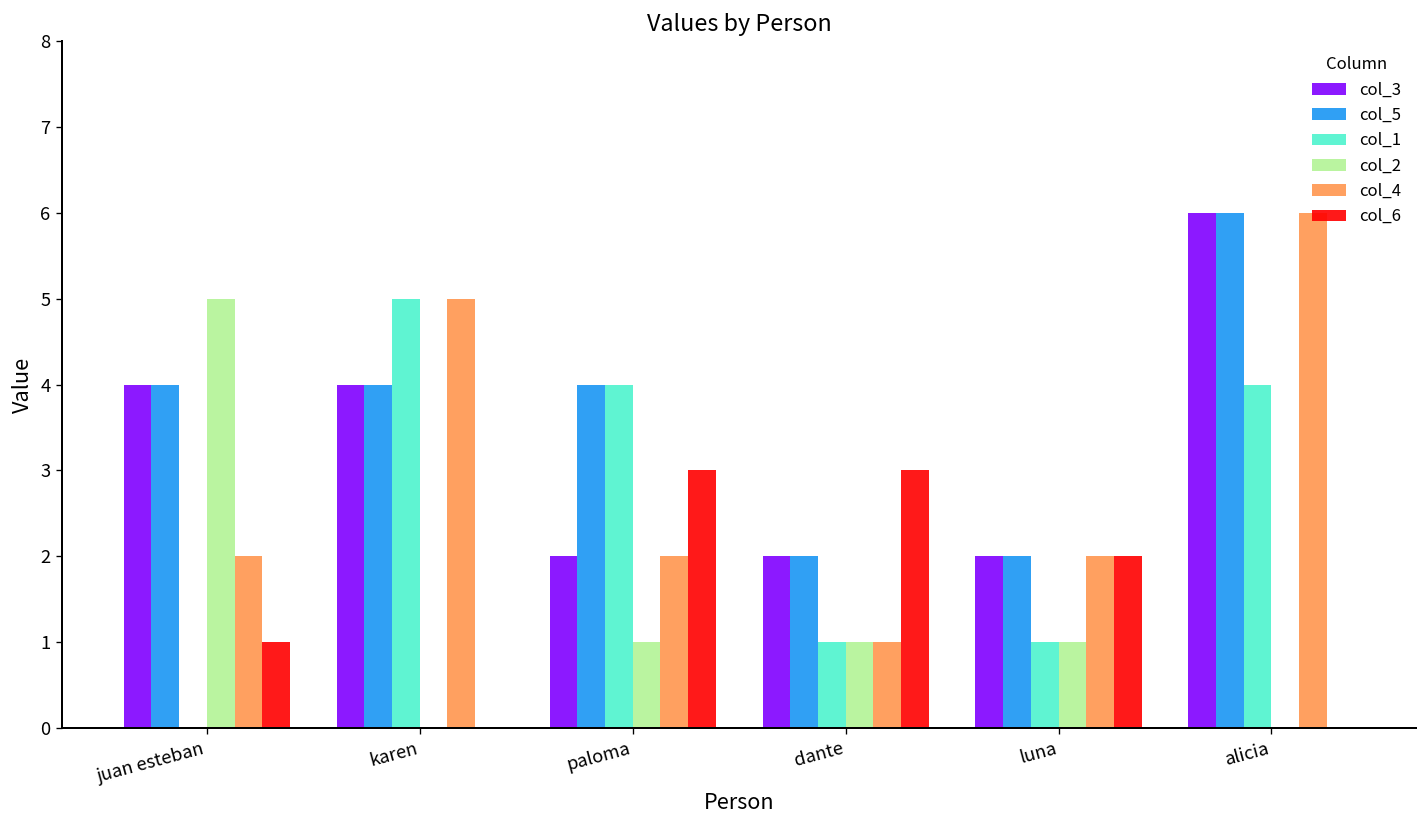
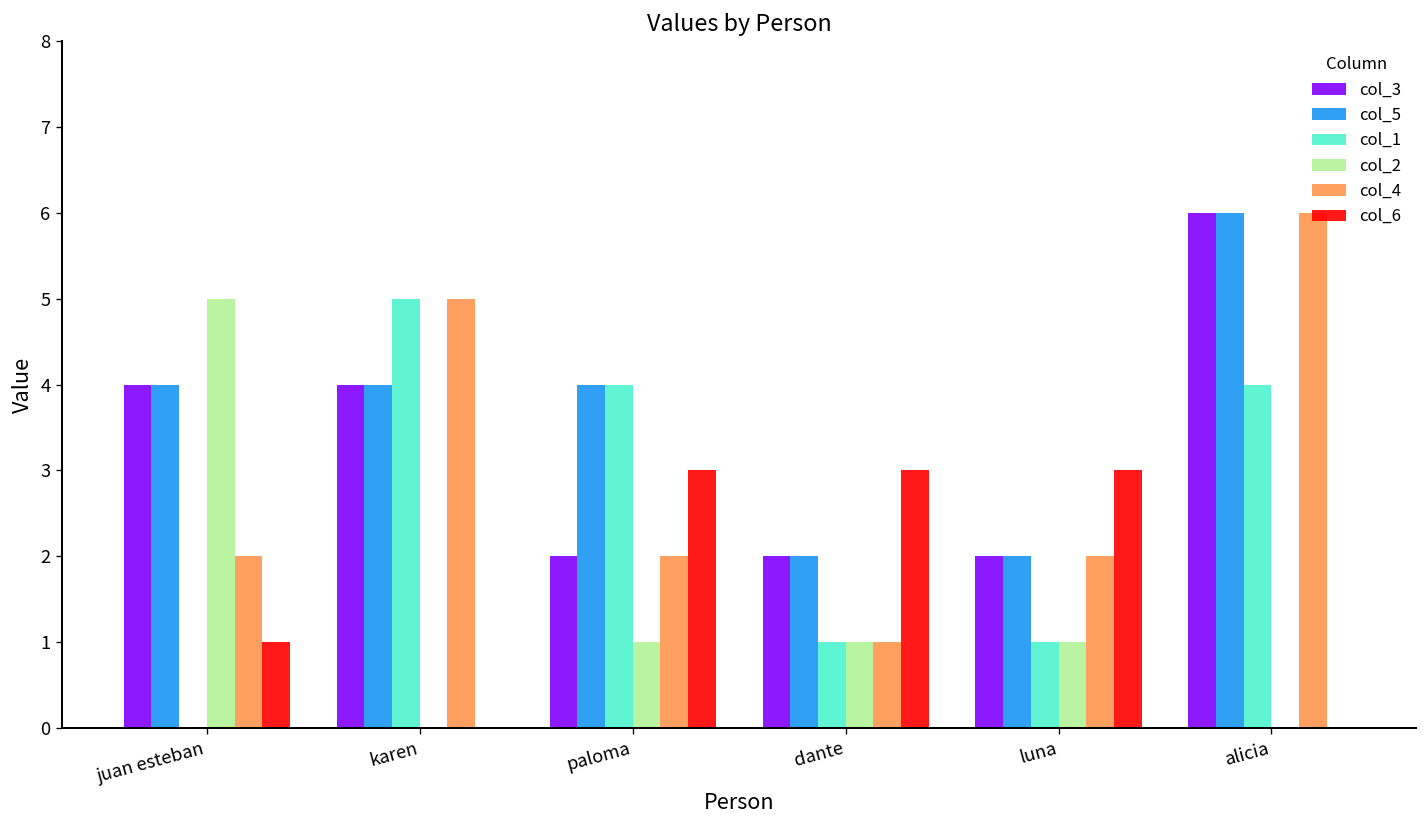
  {
    "col_3": {
      "juan esteban": 4,
      "karen": 4,
      "paloma": 2,
      "dante": 2,
      "luna": 2,
      "alicia": 6
    },
    "col_5": {
      "juan esteban": 4,
      "karen": 4,
      "paloma": 4,
      "dante": 2,
      "luna": 2,
      "alicia": 6
    },
    "col_1": {
      "juan esteban": 0,
      "karen": 5,
      "paloma": 4,
      "dante": 1,
      "luna": 1,
      "alicia": 4
    },
    "col_2": {
      "juan esteban": 5,
      "karen": 0,
      "paloma": 1,
      "dante": 1,
      "luna": 1,
      "alicia": 0
    },
    "col_4": {
      "juan esteban": 2,
      "karen": 5,
      "paloma": 2,
      "dante": 1,
      "luna": 2,
      "alicia": 6
    },
    "col_6": {
      "juan esteban": 1,
      "karen": 0,
      "paloma": 3,
      "dante": 3,
-     "luna": 2,
+     "luna": 3,
      "alicia": 0
    }
  }
